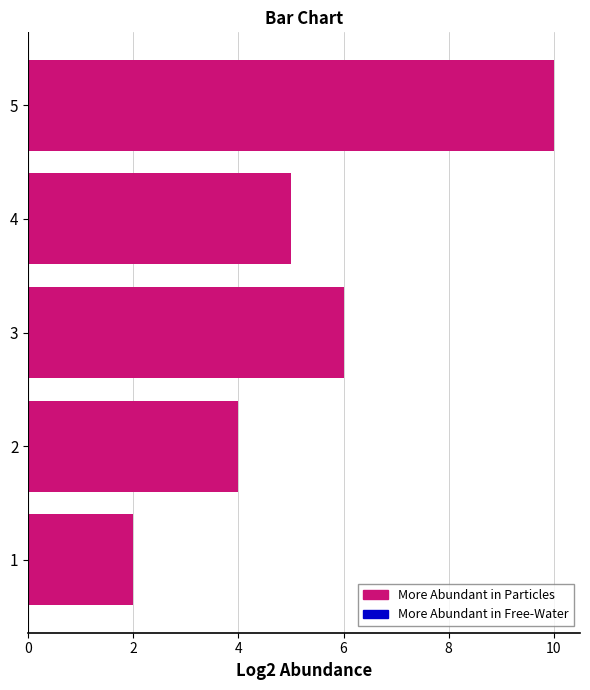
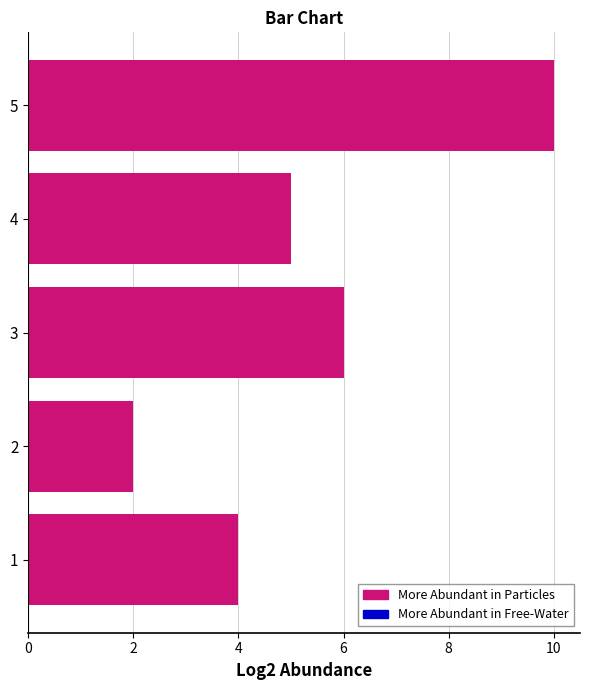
  {
    "More Abundant in Particles": {
      "5": 10,
      "4": 5,
      "3": 6,
-     "2": 4,
-     "1": 2
+     "2": 2,
+     "1": 4
    },
    "More Abundant in Free-Water": {
      "5": 0,
      "4": 0,
      "3": 0,
      "2": 0,
      "1": 0
    }
  }
